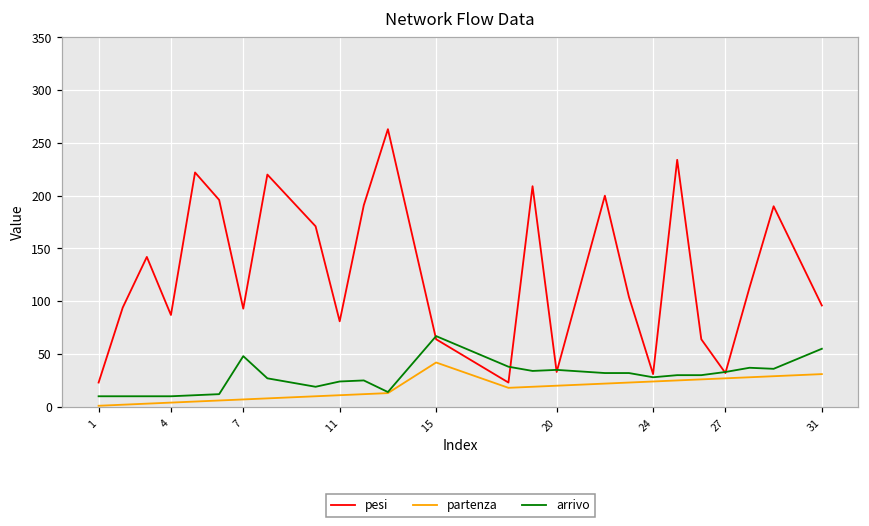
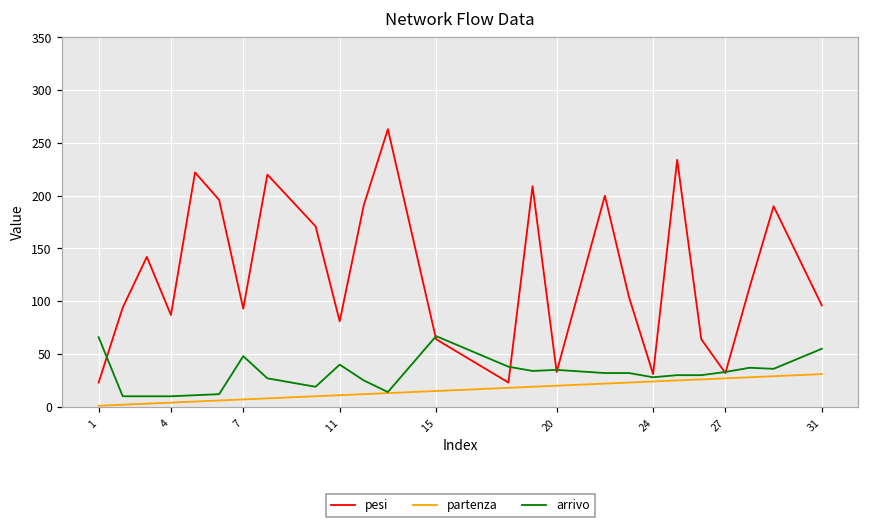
  {
    "pesi": {
      "1": 20,
      "4": 90,
      "7": 90,
      "11": 80,
      "15": 60,
      "24": 30,
      "31": 100
    },
    "partenza": {
      "1": 0,
      "4": 0,
      "7": 10,
      "11": 10,
-     "15": 40,
+     "15": 20,
      "20": 20,
      "24": 20,
      "27": 30,
      "31": 30
    },
    "arrivo": {
-     "1": 10,
+     "1": 70,
      "4": 10,
      "7": 50,
-     "11": 20,
+     "11": 40,
      "15": 70,
      "24": 30,
      "31": 60
    }
  }
